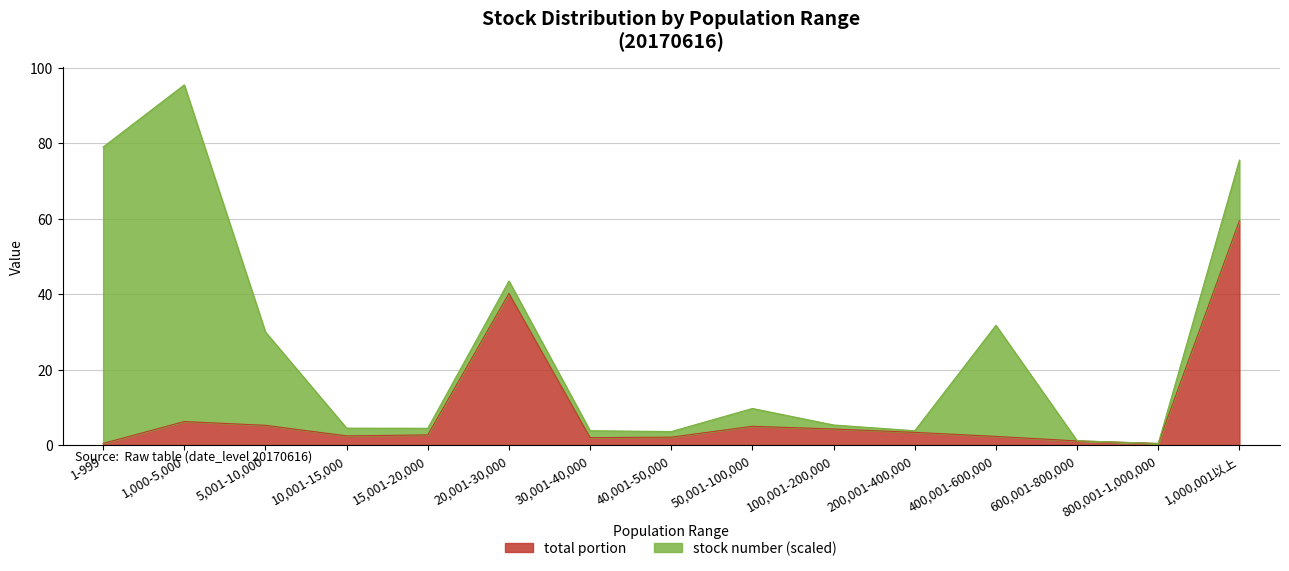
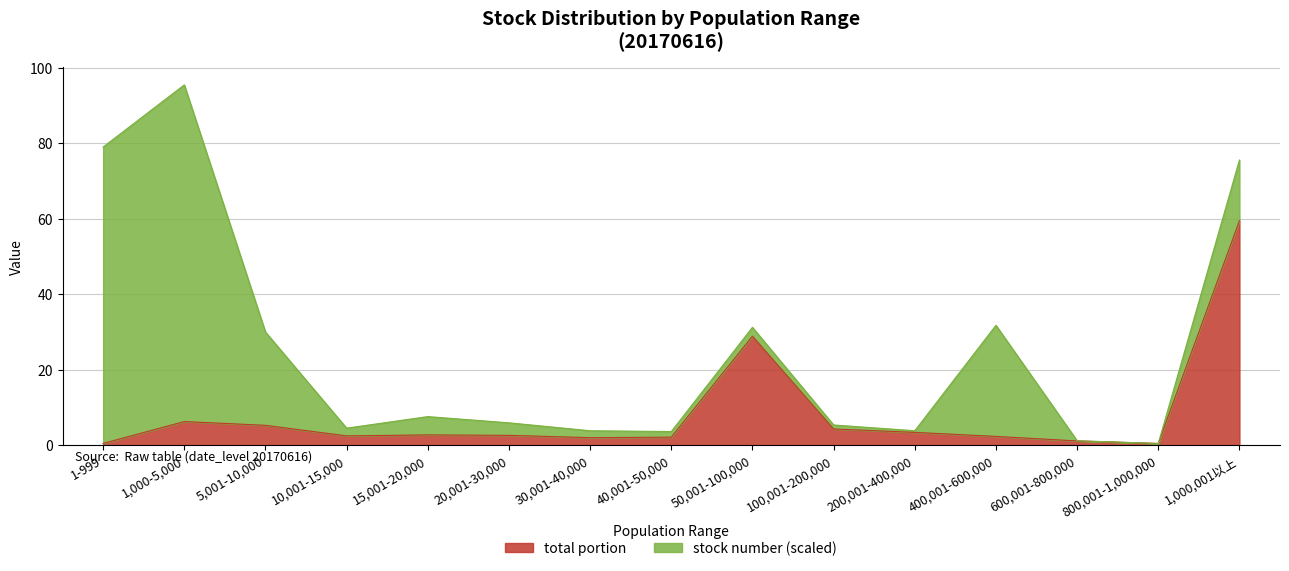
  {
    "total portion": {
      "1-999": 0,
      "1,000-5,000": 6,
      "5,001-10,000": 5,
      "10,001-15,000": 2,
      "15,001-20,000": 3,
-     "20,001-30,000": 40,
+     "20,001-30,000": 3,
      "30,001-40,000": 2,
      "40,001-50,000": 2,
-     "50,001-100,000": 5,
+     "50,001-100,000": 29,
      "100,001-200,000": 4,
      "400,001-600,000": 2,
      "1,000,001以上": 60
    },
    "stock number (scaled)": {
      "1-999": 79,
      "1,000-5,000": 89,
      "5,001-10,000": 25,
      "10,001-15,000": 2,
-     "15,001-20,000": 2,
+     "15,001-20,000": 5,
      "20,001-30,000": 3,
      "30,001-40,000": 2,
      "40,001-50,000": 1,
-     "50,001-100,000": 5,
+     "50,001-100,000": 2,
      "100,001-200,000": 1,
      "400,001-600,000": 29,
      "1,000,001以上": 16
    }
  }
